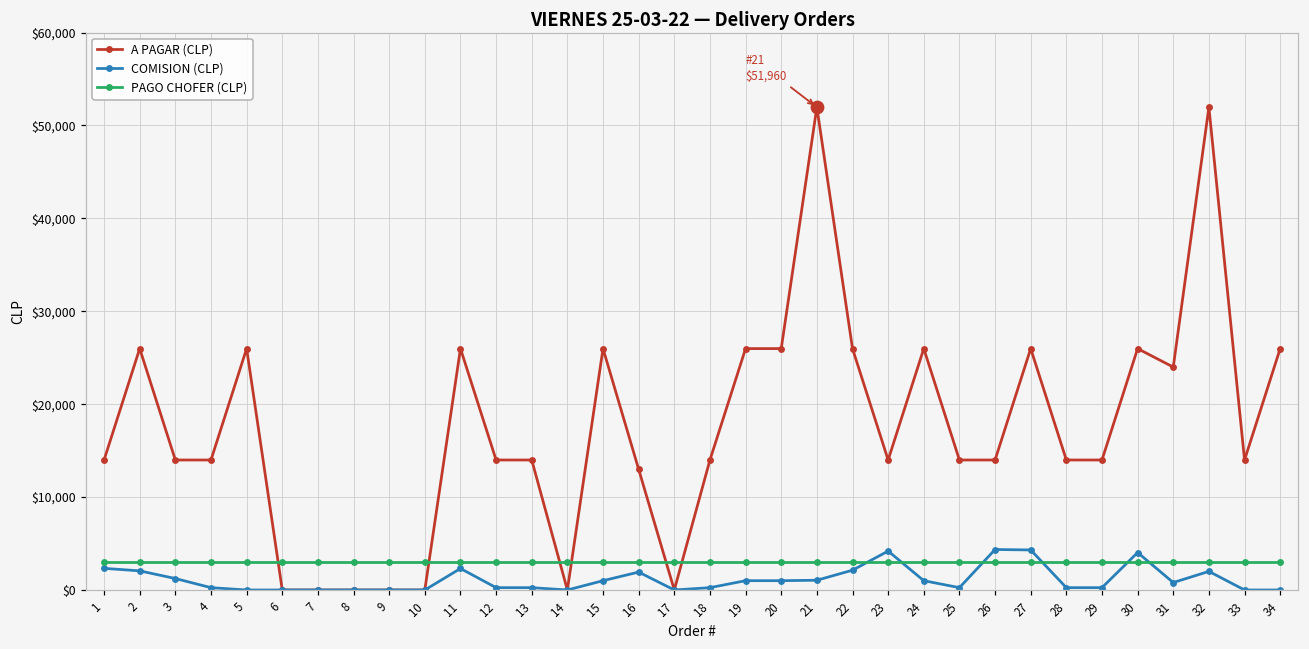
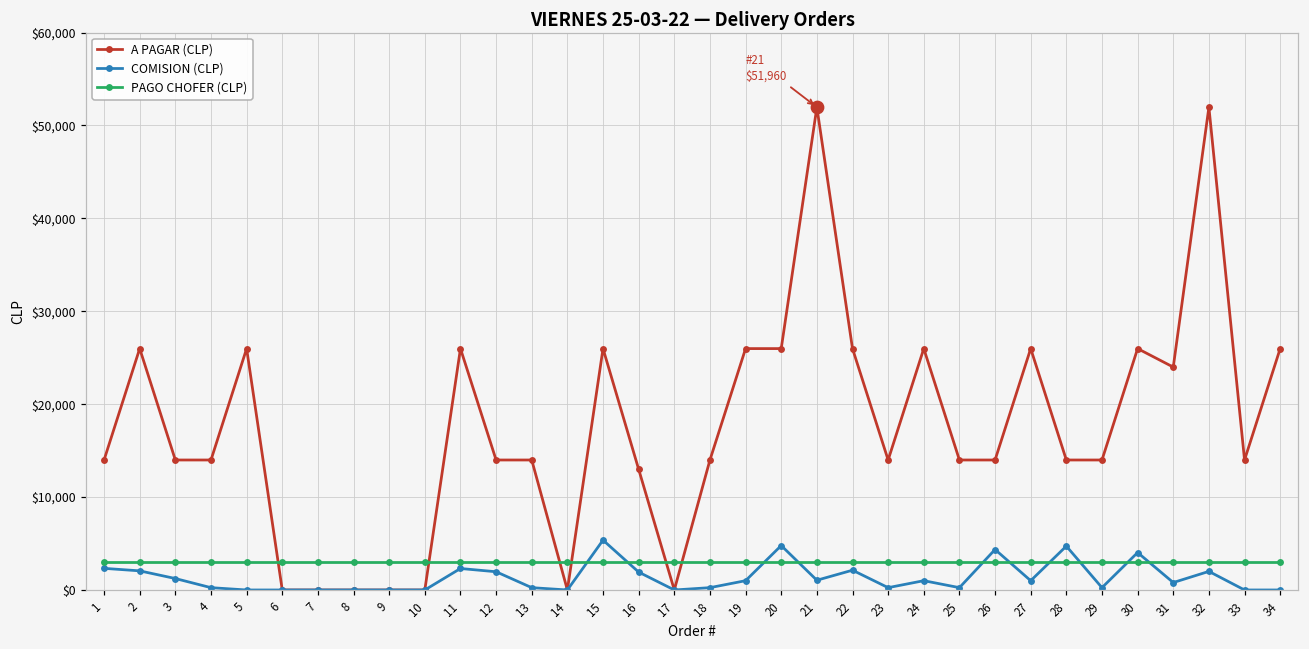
  {
    "COMISION (CLP)": {
      "1": "$2,000",
      "2": "$2,000",
      "3": "$1,000",
      "4": "$0",
      "5": "$0",
      "11": "$2,000",
-     "12": "$0",
+     "12": "$2,000",
      "13": "$0",
-     "15": "$1,000",
+     "15": "$5,000",
      "16": "$2,000",
      "18": "$0",
      "19": "$1,000",
-     "20": "$1,000",
+     "20": "$5,000",
      "21": "$1,000",
      "22": "$2,000",
-     "23": "$4,000",
+     "23": "$0",
      "24": "$1,000",
      "25": "$0",
      "26": "$4,000",
-     "27": "$4,000",
-     "28": "$0",
+     "27": "$1,000",
+     "28": "$5,000",
      "29": "$0",
      "30": "$4,000",
      "31": "$1,000",
      "32": "$2,000",
      "33": "$0",
      "34": "$0"
    },
    "PAGO CHOFER (CLP)": {
      "1": "$3,000",
      "2": "$3,000",
      "3": "$3,000",
      "4": "$3,000",
      "5": "$3,000",
      "6": "$3,000",
      "7": "$3,000",
      "8": "$3,000",
      "9": "$3,000",
      "10": "$3,000",
      "11": "$3,000",
      "12": "$3,000",
      "13": "$3,000",
      "14": "$3,000",
      "15": "$3,000",
      "16": "$3,000",
      "17": "$3,000",
      "18": "$3,000",
      "19": "$3,000",
      "20": "$3,000",
      "21": "$3,000",
      "22": "$3,000",
      "23": "$3,000",
      "24": "$3,000",
      "25": "$3,000",
      "26": "$3,000",
      "27": "$3,000",
      "28": "$3,000",
      "29": "$3,000",
      "30": "$3,000",
      "31": "$3,000",
      "32": "$3,000",
      "33": "$3,000",
      "34": "$3,000"
    }
  }
